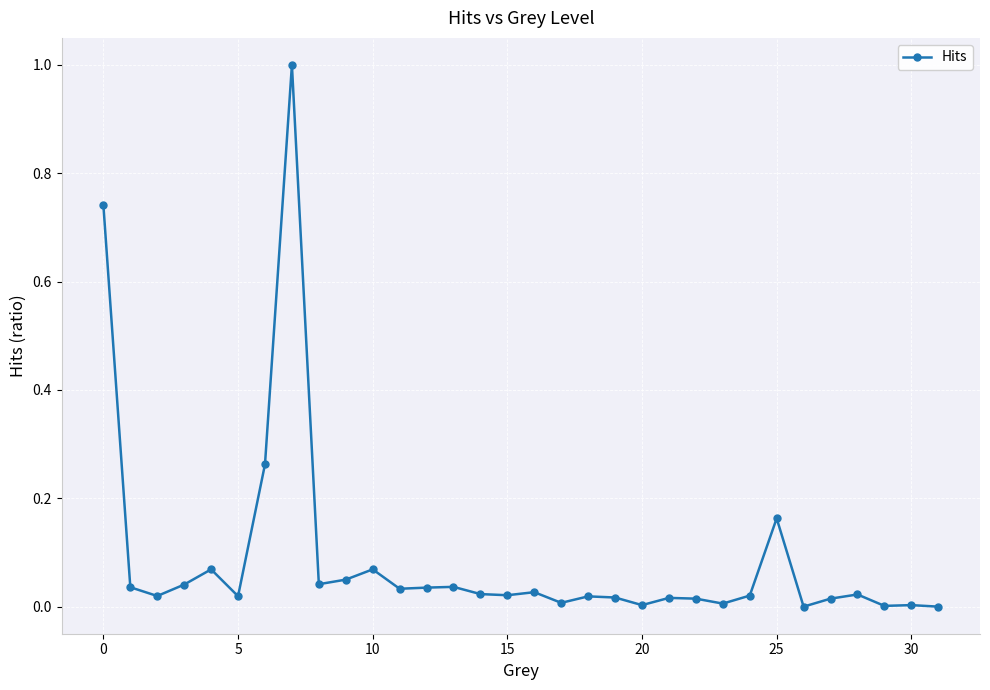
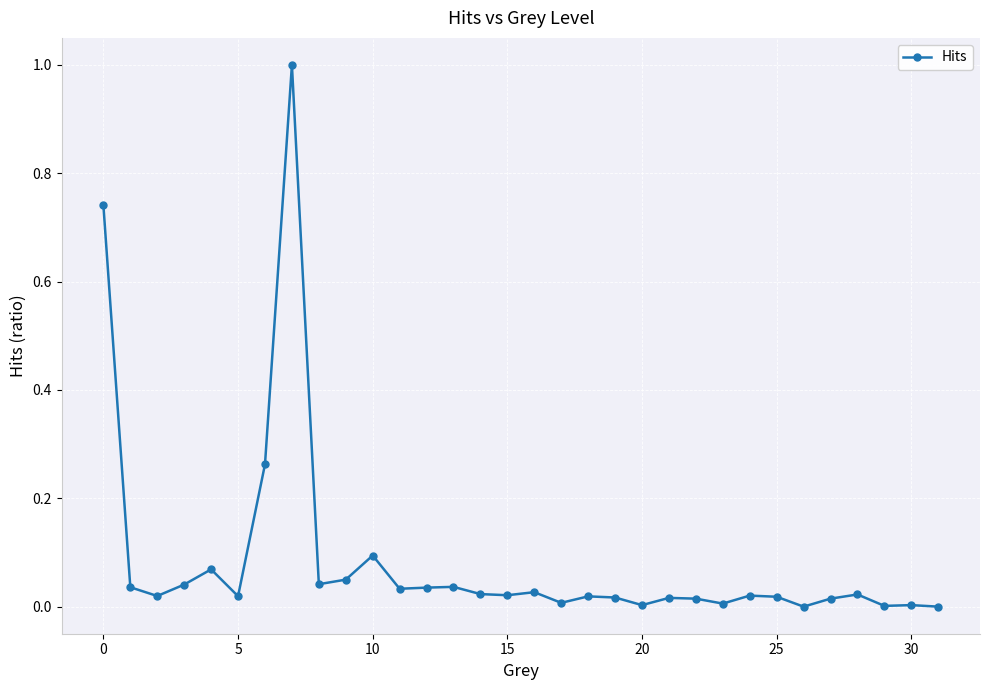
  {
    "0": 0.74,
    "5": 0.02,
-   "10": 0.07,
+   "10": 0.09,
    "15": 0.02,
    "20": 0.00,
-   "25": 0.16,
+   "25": 0.02,
    "30": 0.00
  }
